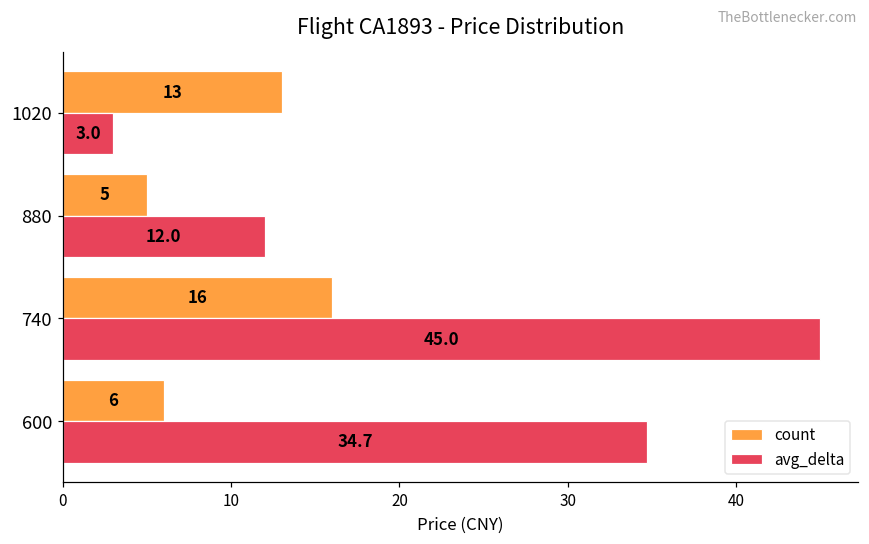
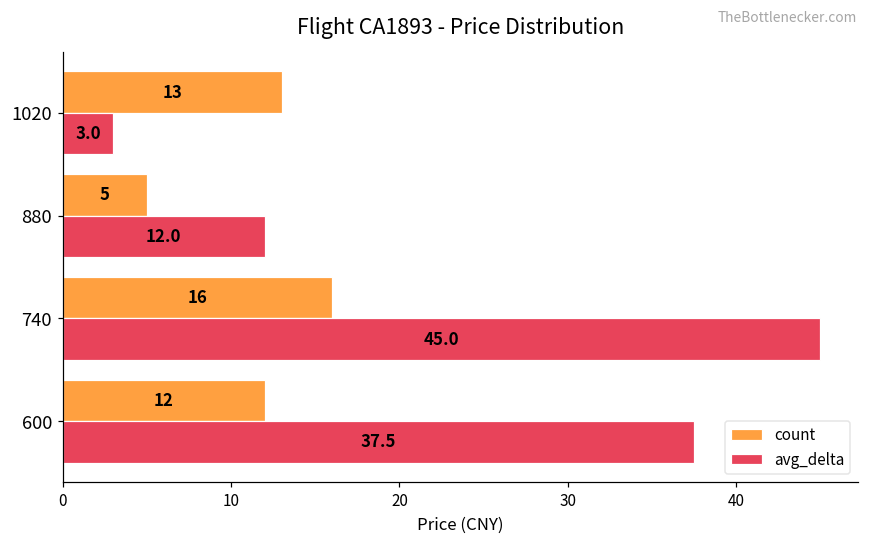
  {
    "count": {
      "1020": 13,
      "880": 5,
      "740": 16,
-     "600": 6
+     "600": 12
    },
    "avg_delta": {
      "1020": 3.0,
      "880": 12.0,
      "740": 45.0,
-     "600": 34.7
+     "600": 37.5
    }
  }
